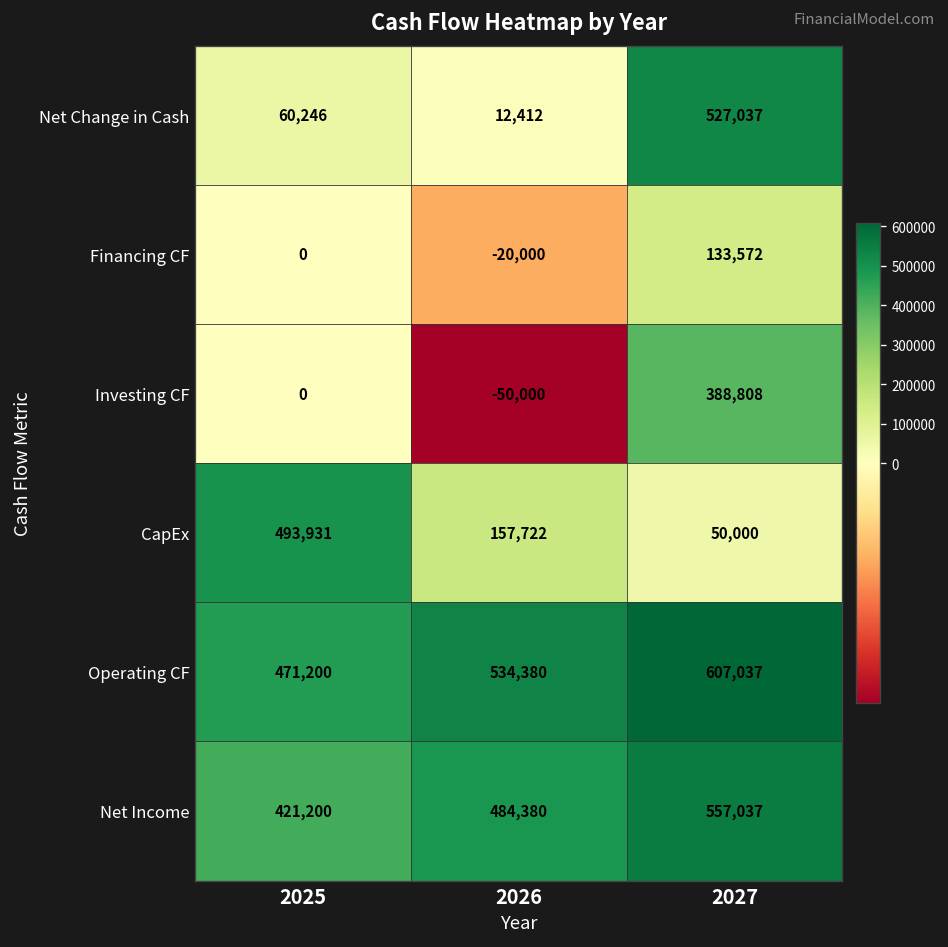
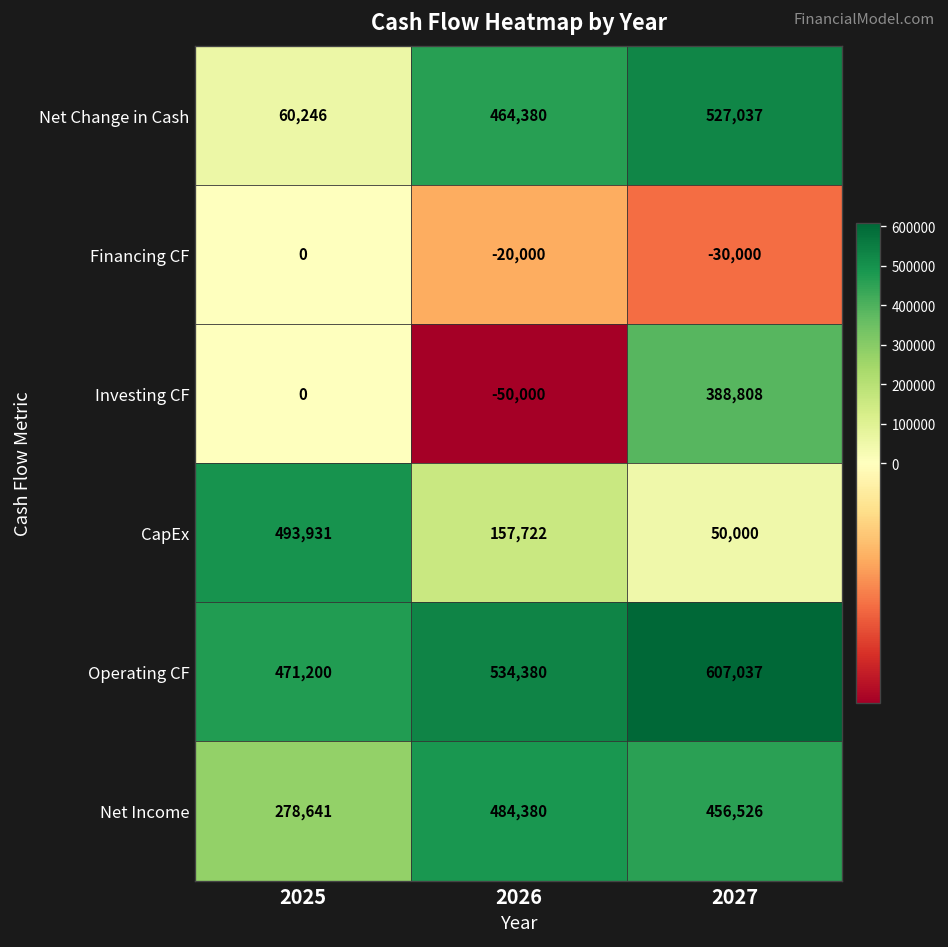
  {
    "Net Change in Cash": {
      "2025": "60,246",
-     "2026": "12,412",
+     "2026": "464,380",
      "2027": "527,037"
    },
    "Financing CF": {
      "2025": "0",
      "2026": "-20,000",
-     "2027": "133,572"
+     "2027": "-30,000"
    },
    "Investing CF": {
      "2025": "0",
      "2026": "-50,000",
      "2027": "388,808"
    },
    "CapEx": {
      "2025": "493,931",
      "2026": "157,722",
      "2027": "50,000"
    },
    "Operating CF": {
      "2025": "471,200",
      "2026": "534,380",
      "2027": "607,037"
    },
    "Net Income": {
-     "2025": "421,200",
+     "2025": "278,641",
      "2026": "484,380",
-     "2027": "557,037"
+     "2027": "456,526"
    }
  }
